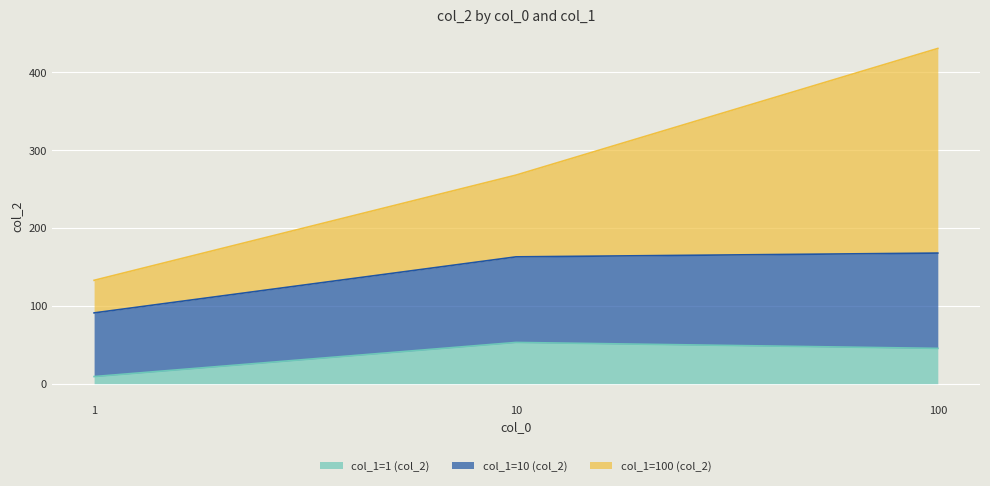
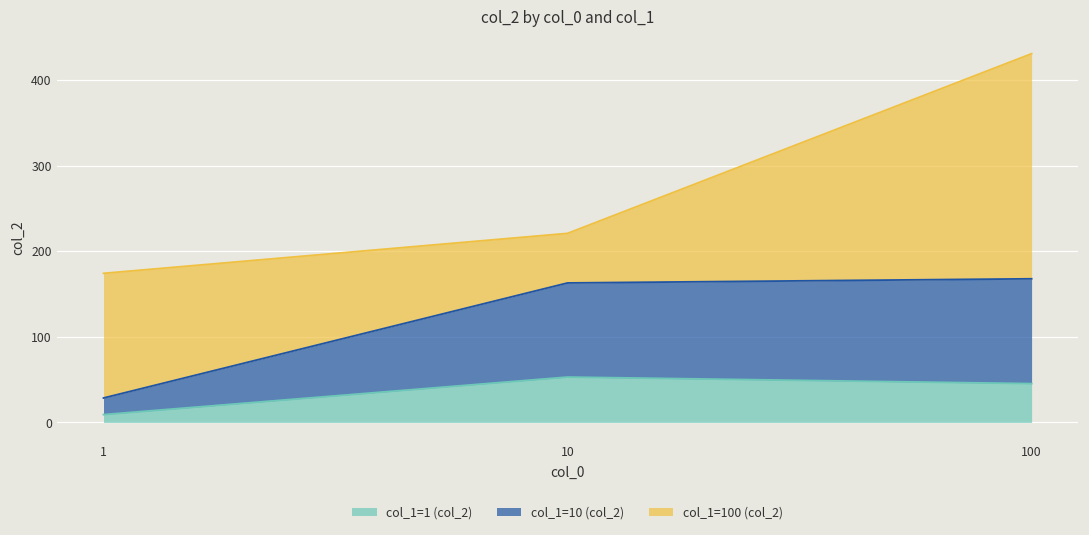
  {
    "col_1=1 (col_2)": {
      "1": 10,
      "10": 50,
      "100": 50
    },
    "col_1=10 (col_2)": {
-     "1": 80,
+     "1": 20,
      "10": 110,
      "100": 120
    },
    "col_1=100 (col_2)": {
-     "1": 40,
-     "10": 110,
+     "1": 150,
+     "10": 60,
      "100": 260
    }
  }
